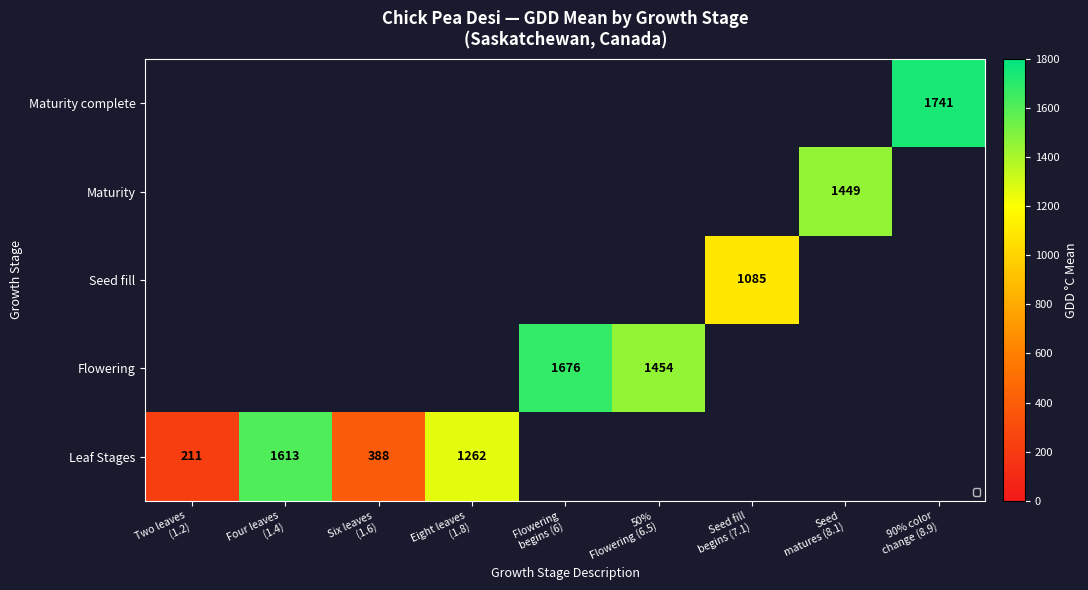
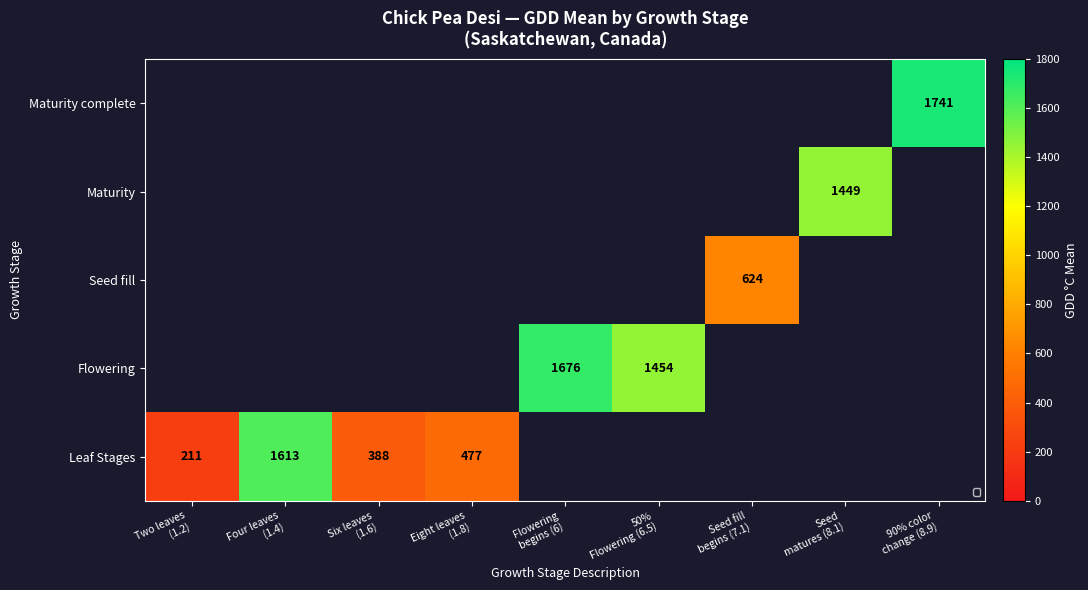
  {
    "Maturity complete": {
      "90% color change (8.9)": 1741
    },
    "Maturity": {
      "Seed matures (8.1)": 1449
    },
    "Seed fill": {
-     "Seed fill begins (7.1)": 1085
+     "Seed fill begins (7.1)": 624
    },
    "Flowering": {
      "Flowering begins (6)": 1676,
      "50% Flowering (6.5)": 1454
    },
    "Leaf Stages": {
      "Two leaves (1.2)": 211,
      "Four leaves (1.4)": 1613,
      "Six leaves (1.6)": 388,
-     "Eight leaves (1.8)": 1262
+     "Eight leaves (1.8)": 477
    }
  }
